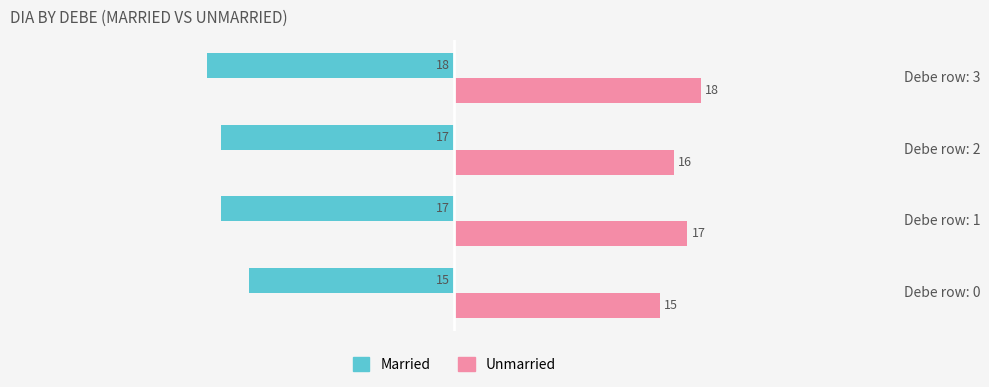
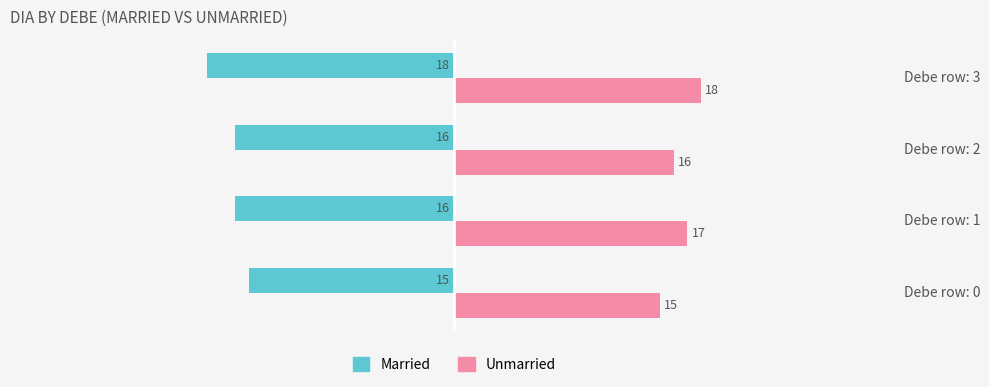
  {
    "Married": {
-     "Debe row: 2": 17,
-     "Debe row: 1": 17
+     "Debe row: 2": 16,
+     "Debe row: 1": 16
    },
    "Unmarried": {
      "Debe row: 3": 18,
      "Debe row: 2": 16,
      "Debe row: 1": 17,
      "Debe row: 0": 15
    }
  }
